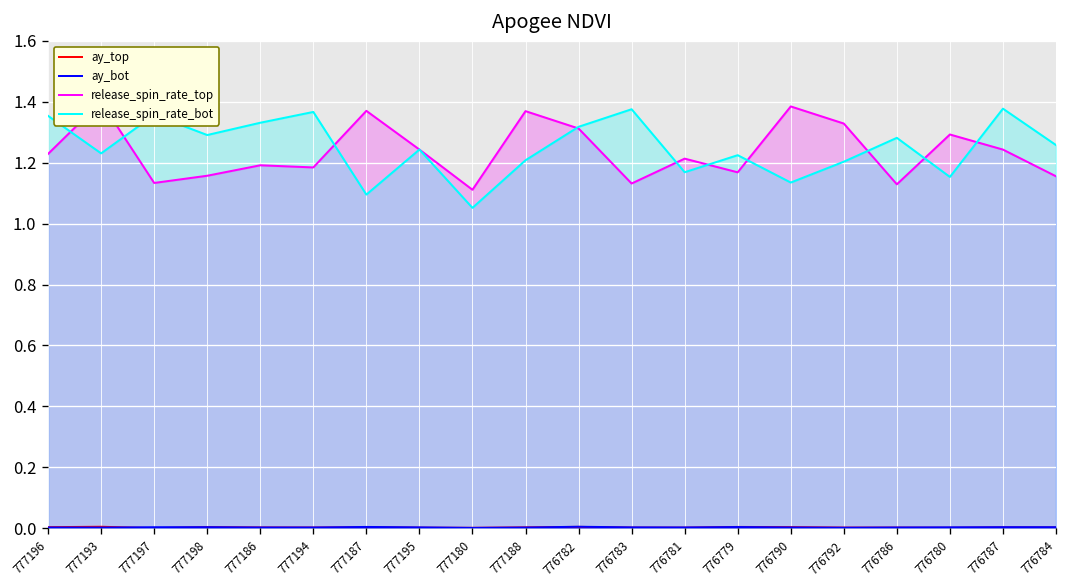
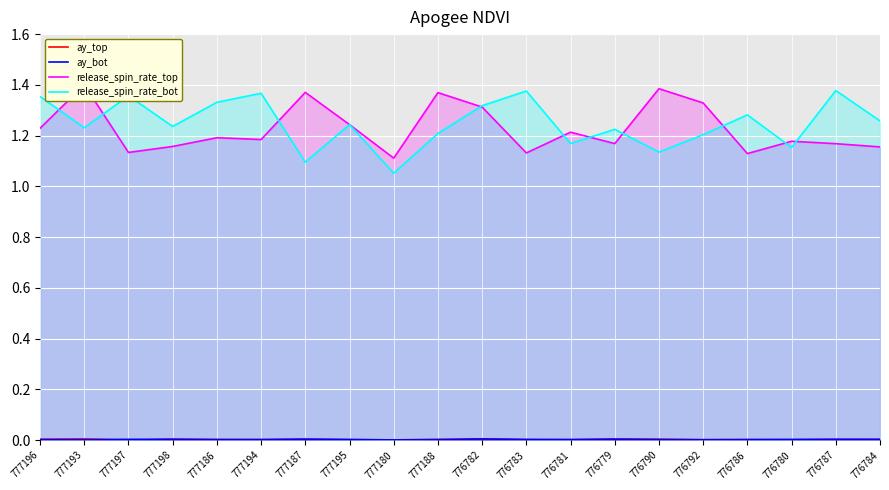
  {
    "release_spin_rate_top": {
      "777196": 1.23,
      "777197": 1.13,
      "777198": 1.16,
      "777186": 1.19,
      "777194": 1.18,
      "777187": 1.37,
      "777180": 1.11,
      "777188": 1.37,
      "776783": 1.13,
      "776781": 1.21,
      "776779": 1.17,
      "776790": 1.38,
      "776792": 1.33,
      "776786": 1.13,
-     "776780": 1.29,
-     "776787": 1.24,
+     "776780": 1.18,
+     "776787": 1.17,
      "776784": 1.16
    },
    "release_spin_rate_bot": {
      "777196": 1.35,
      "777193": 1.23,
-     "777198": 1.29,
+     "777198": 1.24,
      "777186": 1.33,
      "777194": 1.37,
      "777187": 1.10,
      "777180": 1.05,
      "777188": 1.21,
      "776783": 1.38,
      "776781": 1.17,
      "776779": 1.22,
      "776790": 1.13,
      "776792": 1.20,
      "776786": 1.28,
      "776780": 1.15,
      "776787": 1.38,
      "776784": 1.26
    }
  }
